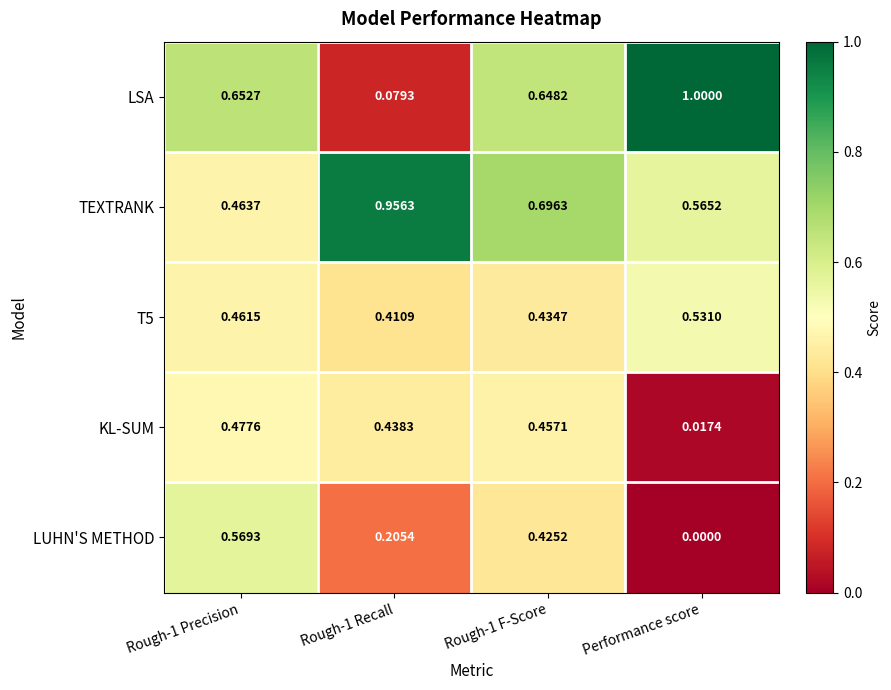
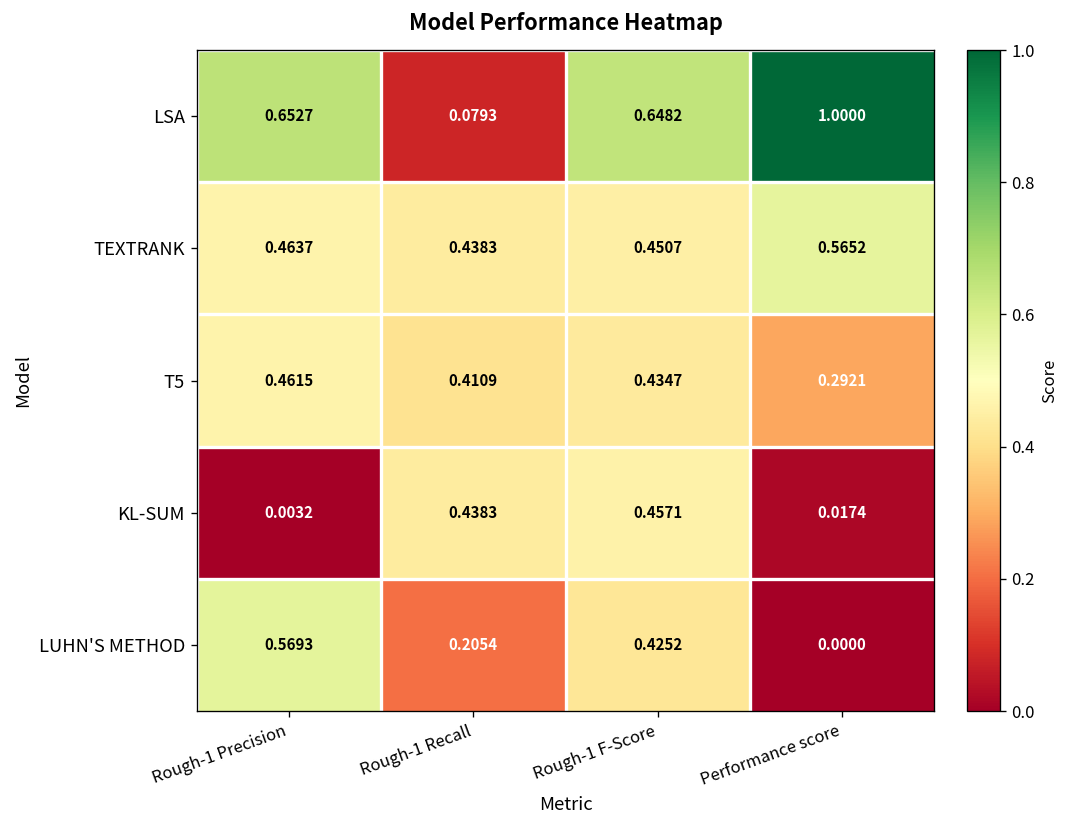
  {
    "LSA": {
      "Rough-1 Precision": 0.6527,
      "Rough-1 Recall": 0.0793,
      "Rough-1 F-Score": 0.6482,
      "Performance score": 1.0000
    },
    "TEXTRANK": {
      "Rough-1 Precision": 0.4637,
-     "Rough-1 Recall": 0.9563,
-     "Rough-1 F-Score": 0.6963,
+     "Rough-1 Recall": 0.4383,
+     "Rough-1 F-Score": 0.4507,
      "Performance score": 0.5652
    },
    "T5": {
      "Rough-1 Precision": 0.4615,
      "Rough-1 Recall": 0.4109,
      "Rough-1 F-Score": 0.4347,
-     "Performance score": 0.5310
+     "Performance score": 0.2921
    },
    "KL-SUM": {
-     "Rough-1 Precision": 0.4776,
+     "Rough-1 Precision": 0.0032,
      "Rough-1 Recall": 0.4383,
      "Rough-1 F-Score": 0.4571,
      "Performance score": 0.0174
    },
    "LUHN'S METHOD": {
      "Rough-1 Precision": 0.5693,
      "Rough-1 Recall": 0.2054,
      "Rough-1 F-Score": 0.4252,
      "Performance score": 0.0000
    }
  }
